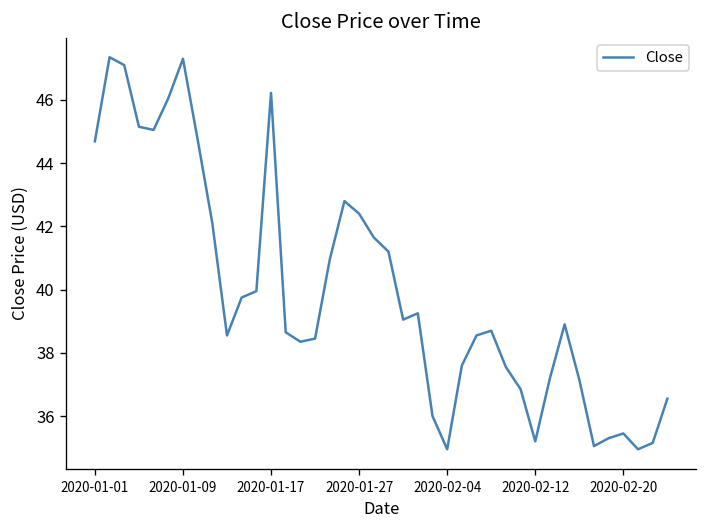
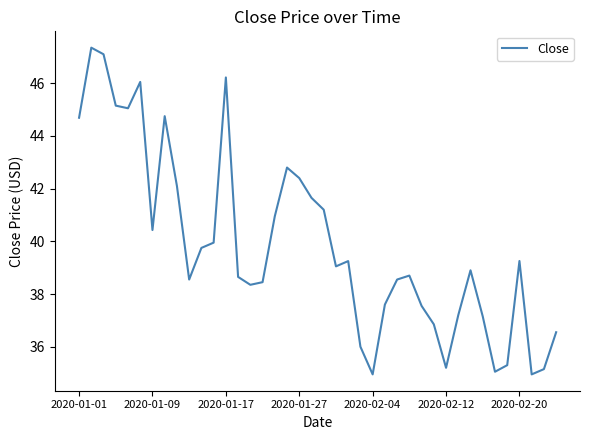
  {
    "2020-01-01": 44.7,
-   "2020-01-09": 47.3,
+   "2020-01-09": 40.4,
    "2020-01-17": 46.2,
    "2020-01-27": 42.4,
    "2020-02-04": 35.0,
    "2020-02-12": 35.2,
-   "2020-02-20": 35.5
+   "2020-02-20": 39.3
  }
